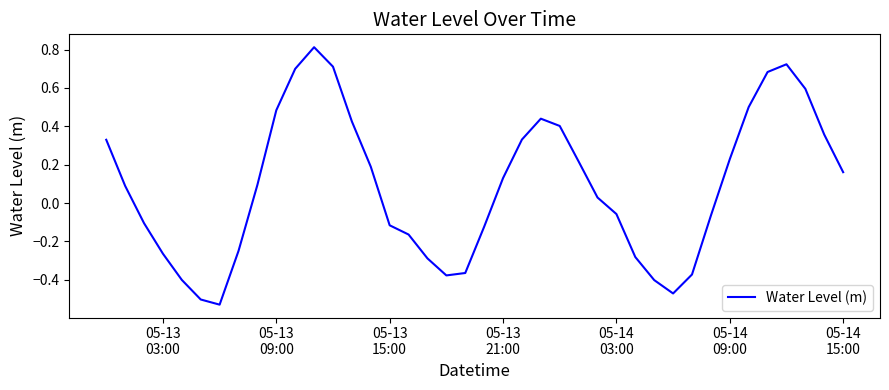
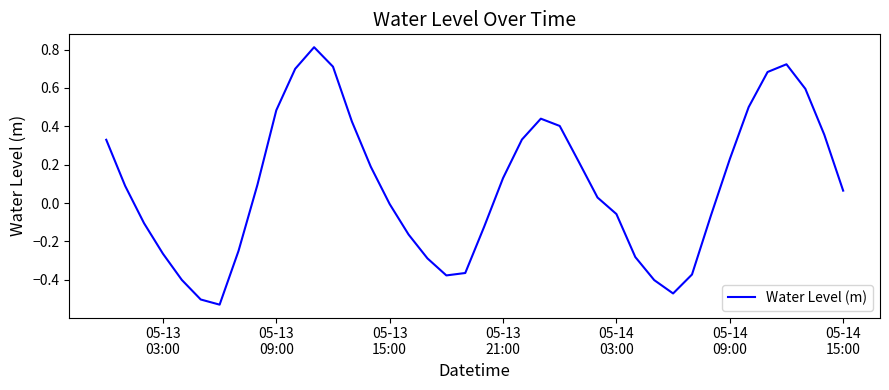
  {
    "05-13 03:00": -0.26,
    "05-13 09:00": 0.48,
-   "05-13 15:00": -0.12,
+   "05-13 15:00": -0.01,
    "05-13 21:00": 0.13,
    "05-14 03:00": -0.06,
    "05-14 09:00": 0.23,
-   "05-14 15:00": 0.16
+   "05-14 15:00": 0.06
  }
